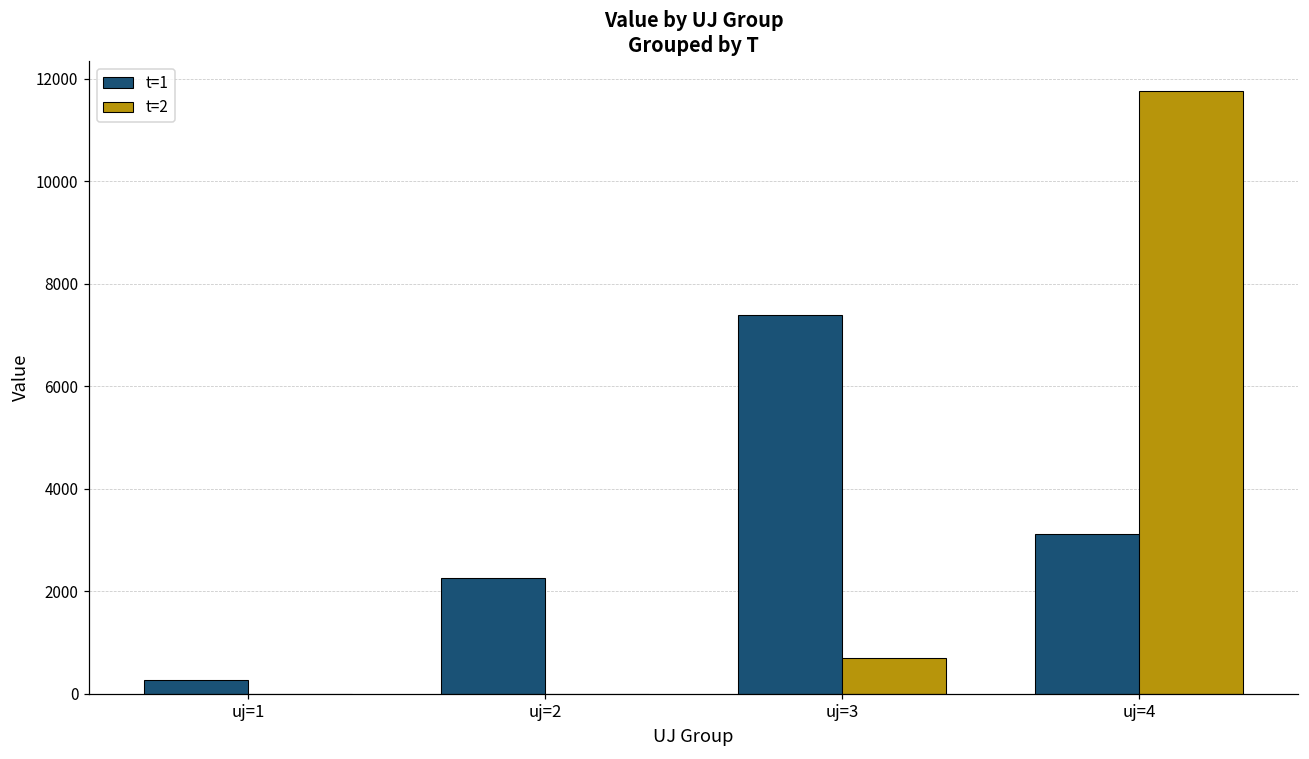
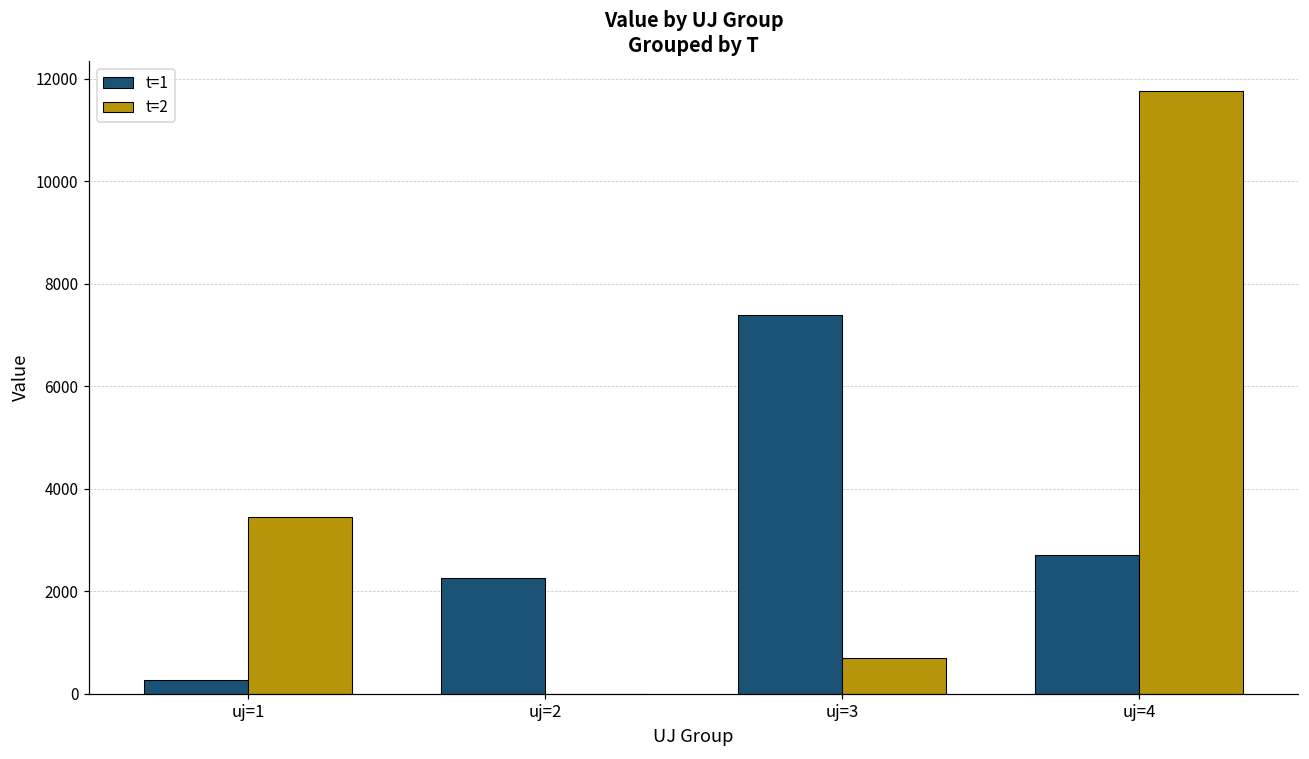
  {
    "t=1": {
      "uj=1": 300,
      "uj=2": 2300,
      "uj=3": 7400,
-     "uj=4": 3100
+     "uj=4": 2700
    },
    "t=2": {
-     "uj=1": 0,
+     "uj=1": 3500,
      "uj=2": 0,
      "uj=3": 700,
      "uj=4": 11800
    }
  }
